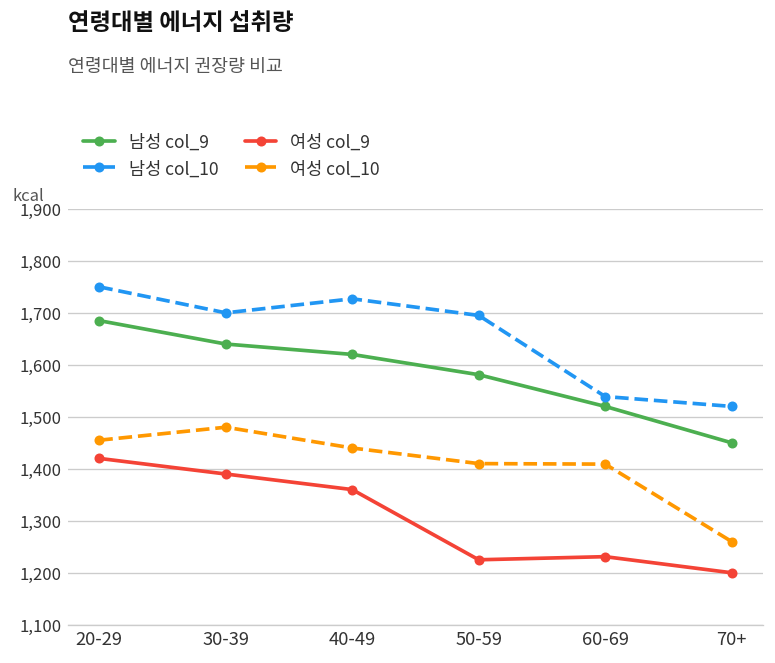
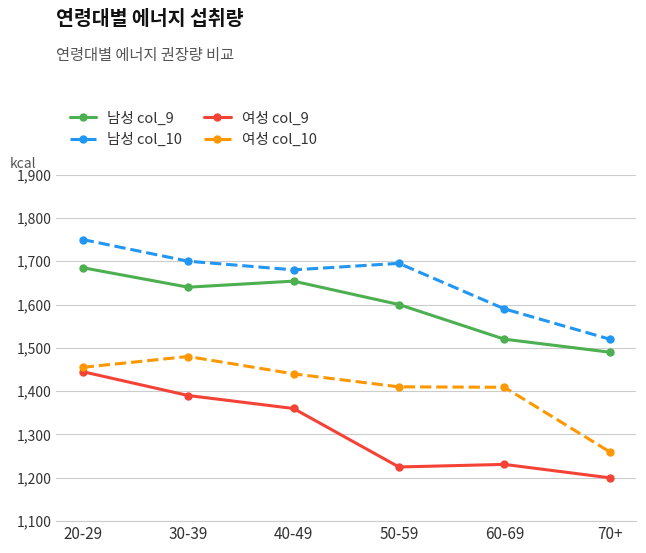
  {
    "남성 col_9": {
      "20-29": "1,690",
      "30-39": "1,640",
-     "40-49": "1,620",
-     "50-59": "1,580",
+     "40-49": "1,650",
+     "50-59": "1,600",
      "60-69": "1,520",
-     "70+": "1,450"
+     "70+": "1,490"
    },
    "남성 col_10": {
      "20-29": "1,750",
      "30-39": "1,700",
-     "40-49": "1,730",
+     "40-49": "1,680",
      "50-59": "1,700",
-     "60-69": "1,540",
+     "60-69": "1,590",
      "70+": "1,520"
    },
    "여성 col_9": {
-     "20-29": "1,420",
+     "20-29": "1,450",
      "30-39": "1,390",
      "40-49": "1,360",
      "50-59": "1,230",
      "60-69": "1,230",
      "70+": "1,200"
    },
    "여성 col_10": {
      "20-29": "1,460",
      "30-39": "1,480",
      "40-49": "1,440",
      "50-59": "1,410",
      "60-69": "1,410",
      "70+": "1,260"
    }
  }
